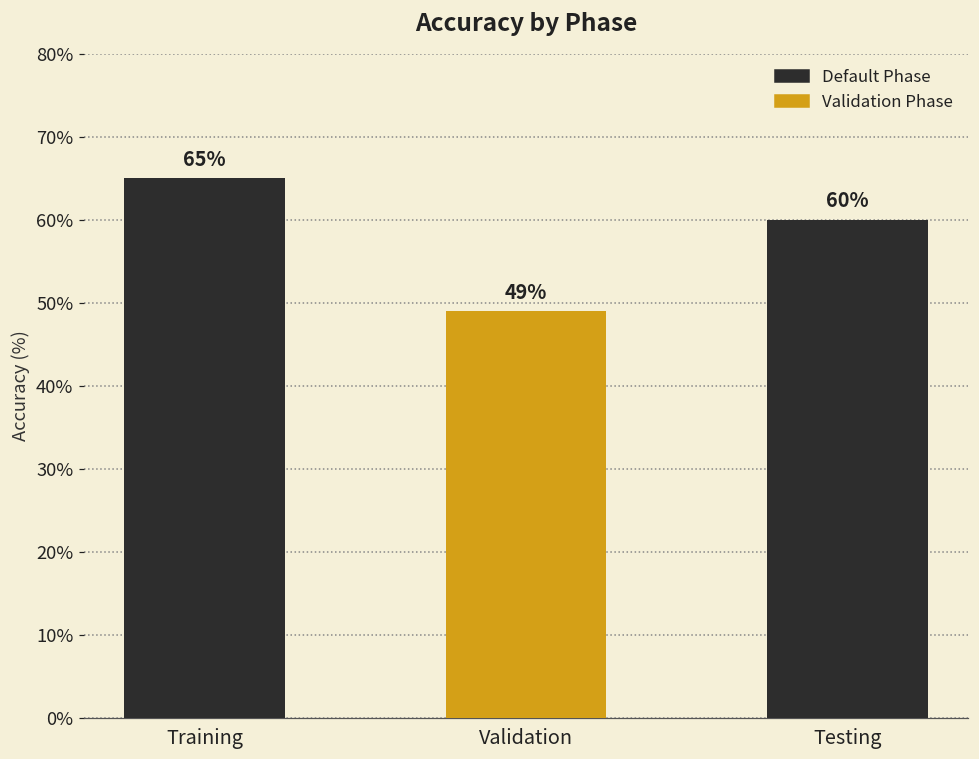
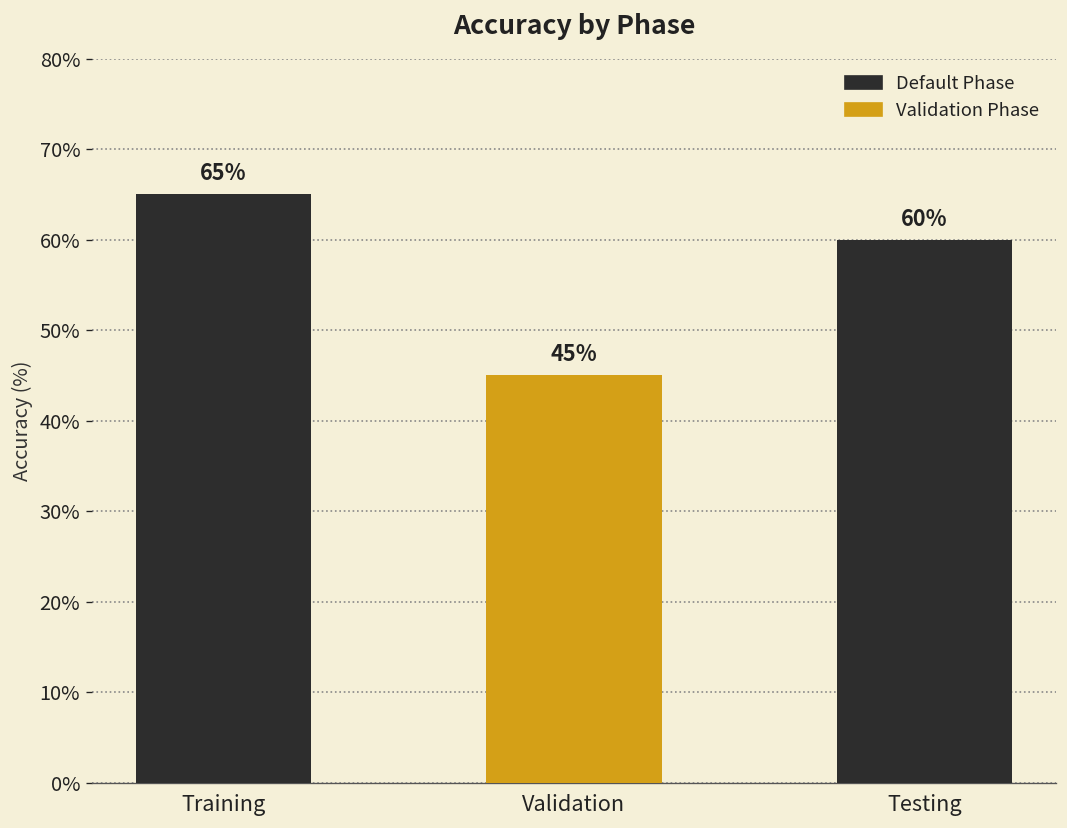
  {
    "Training": "65%",
-   "Validation": "49%",
+   "Validation": "45%",
    "Testing": "60%"
  }
